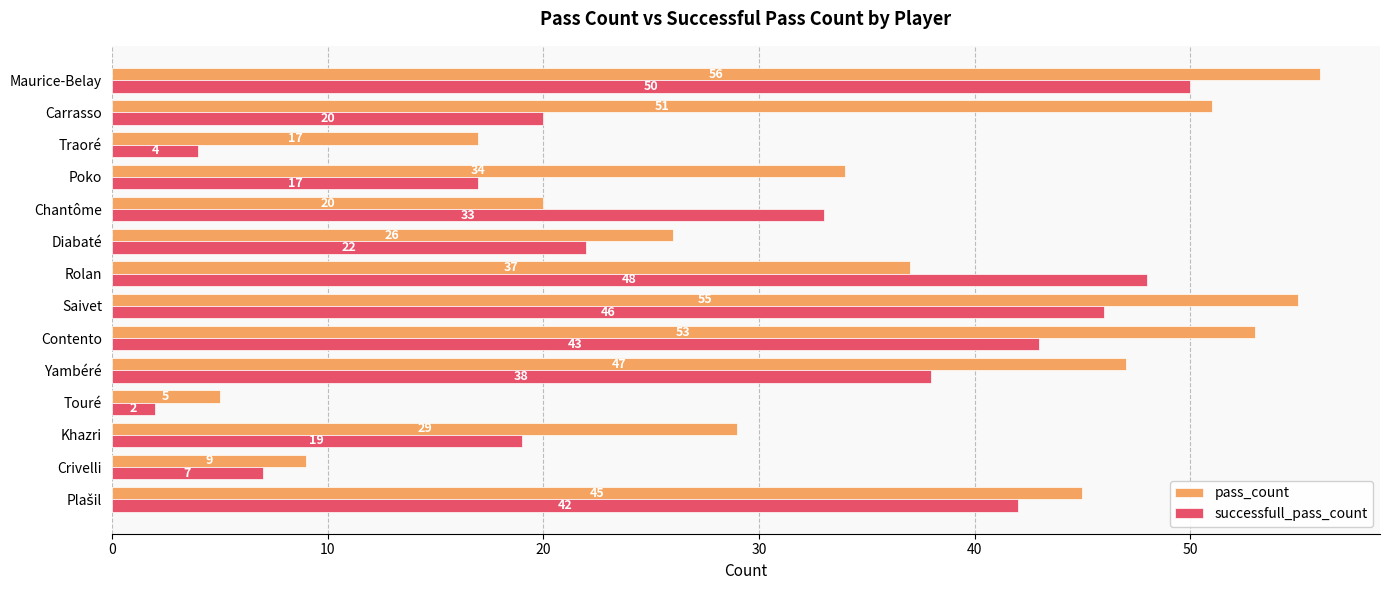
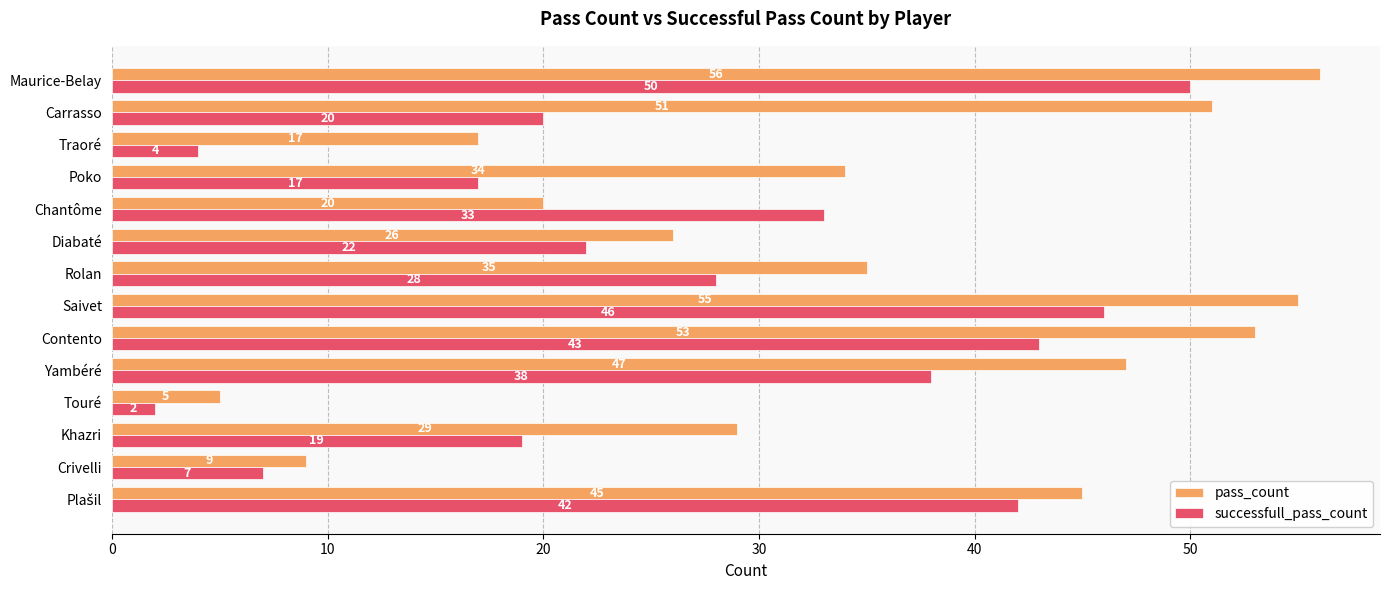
  {
    "pass_count": {
      "Maurice-Belay": 56,
      "Carrasso": 51,
      "Traoré": 17,
      "Poko": 34,
      "Chantôme": 20,
      "Diabaté": 26,
-     "Rolan": 37,
+     "Rolan": 35,
      "Saivet": 55,
      "Contento": 53,
      "Yambéré": 47,
      "Touré": 5,
      "Khazri": 29,
      "Crivelli": 9,
      "Plašil": 45
    },
    "successfull_pass_count": {
      "Maurice-Belay": 50,
      "Carrasso": 20,
      "Traoré": 4,
      "Poko": 17,
      "Chantôme": 33,
      "Diabaté": 22,
-     "Rolan": 48,
+     "Rolan": 28,
      "Saivet": 46,
      "Contento": 43,
      "Yambéré": 38,
      "Touré": 2,
      "Khazri": 19,
      "Crivelli": 7,
      "Plašil": 42
    }
  }
